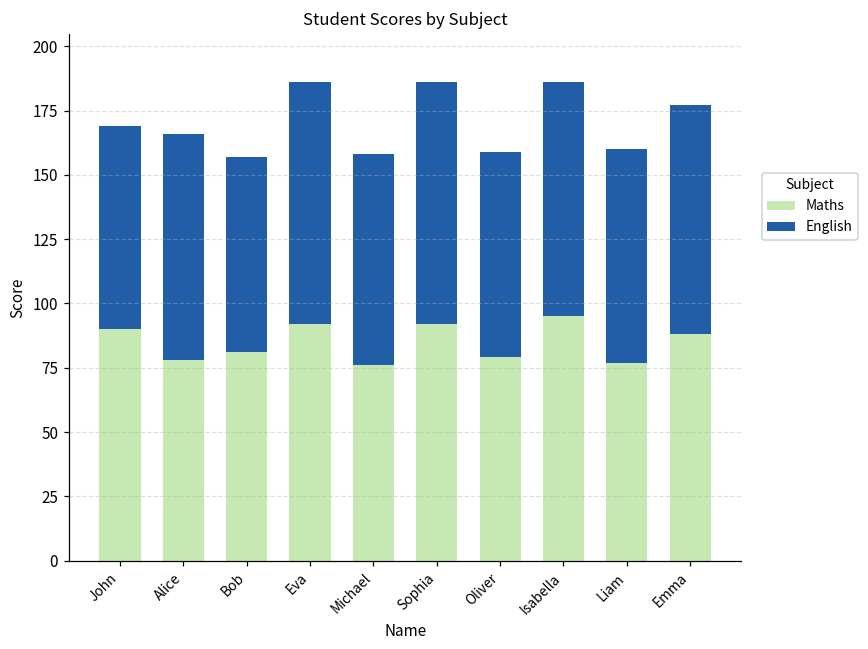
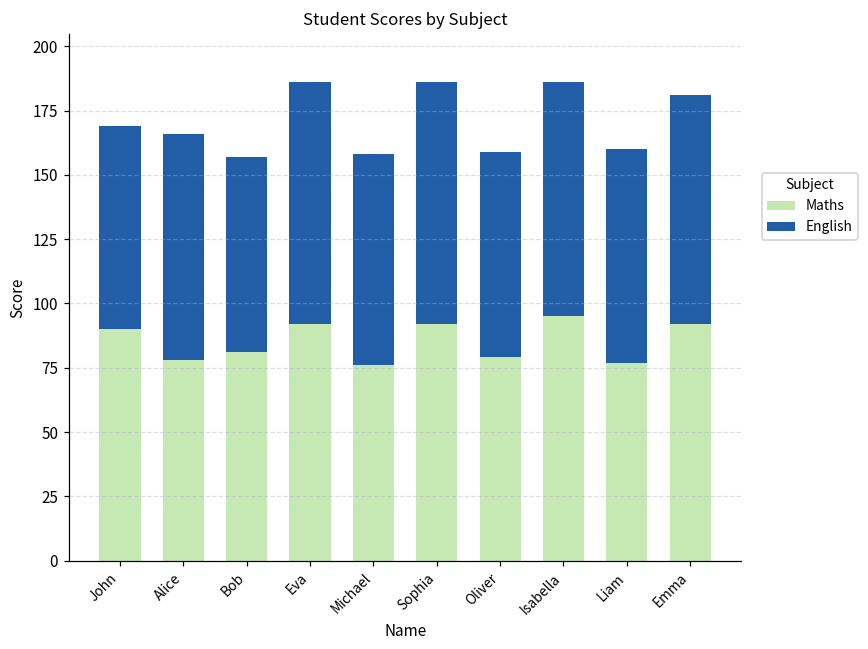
  {
    "Maths": {
      "John": 90,
      "Alice": 78,
      "Bob": 81,
      "Eva": 92,
      "Michael": 76,
      "Sophia": 92,
      "Oliver": 79,
      "Isabella": 95,
      "Liam": 77,
-     "Emma": 88
+     "Emma": 92
    },
    "English": {
      "John": 79,
      "Alice": 88,
      "Bob": 76,
      "Eva": 94,
      "Michael": 82,
      "Sophia": 94,
      "Oliver": 80,
      "Isabella": 91,
      "Liam": 83,
      "Emma": 89
    }
  }
